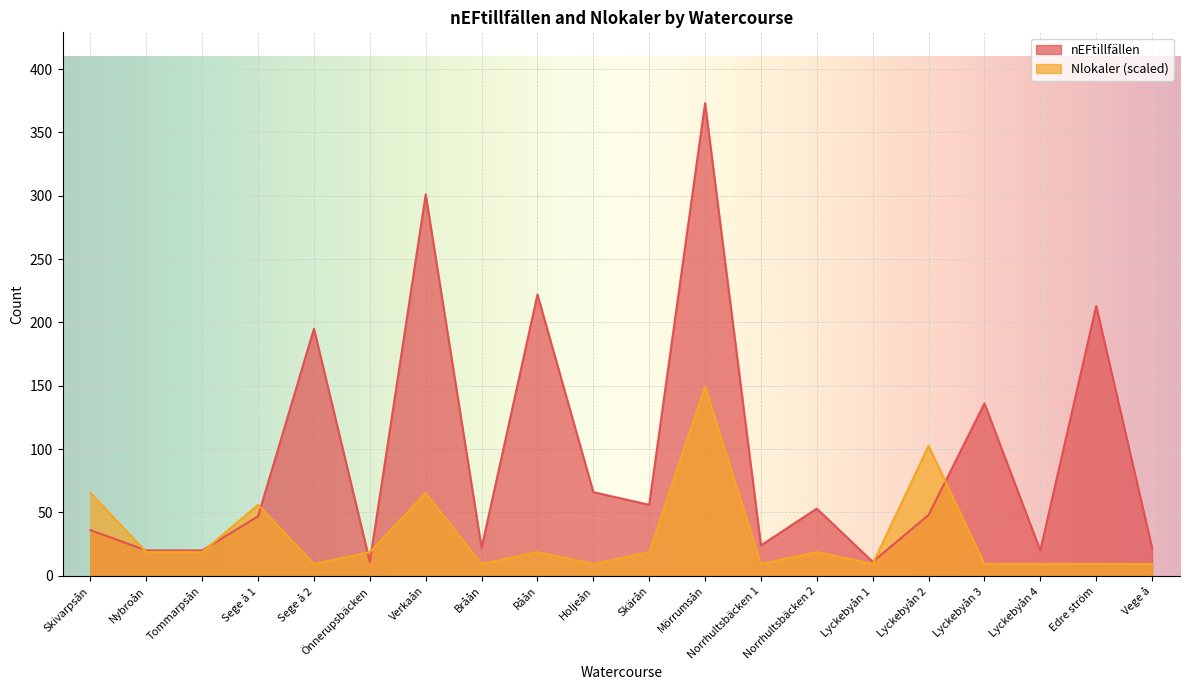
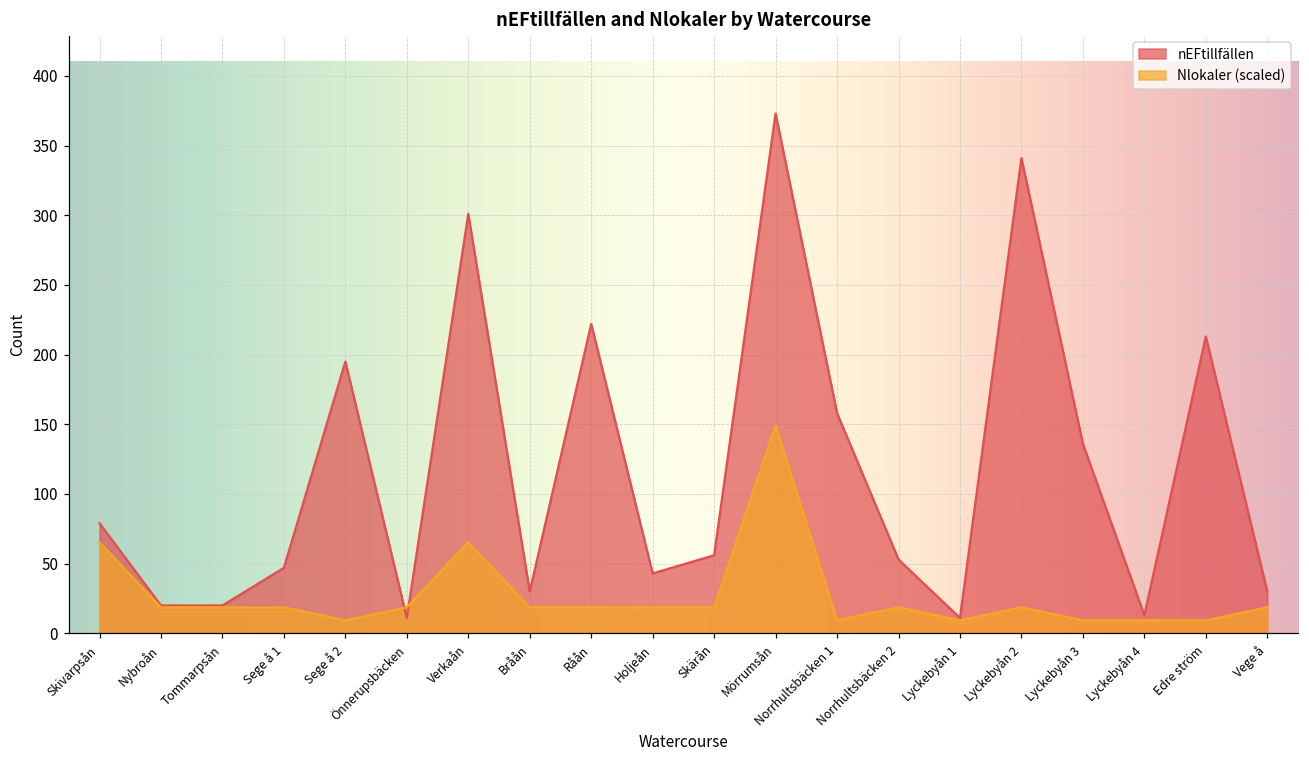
  {
    "nEFtillfällen": {
-     "Skivarpsån": 36,
+     "Skivarpsån": 79,
      "Sege å 1": 47,
      "Sege å 2": 195,
      "Önnerupsbäcken": 11,
      "Verkaån": 301,
-     "Bråån": 22,
+     "Bråån": 30,
      "Råån": 222,
-     "Holjeån": 66,
+     "Holjeån": 43,
      "Skärån": 56,
      "Mörrumsån": 373,
-     "Norrhultsbäcken 1": 24,
+     "Norrhultsbäcken 1": 158,
      "Norrhultsbäcken 2": 53,
-     "Lyckebyån 2": 48,
+     "Lyckebyån 2": 341,
      "Lyckebyån 3": 136,
-     "Lyckebyån 4": 20,
+     "Lyckebyån 4": 13,
      "Edre ström": 213,
-     "Vege å": 22
+     "Vege å": 30
    },
    "Nlokaler (scaled)": {
      "Skivarpsån": 65,
-     "Sege å 1": 56,
+     "Sege å 1": 19,
      "Sege å 2": 9,
      "Önnerupsbäcken": 19,
      "Verkaån": 65,
-     "Bråån": 9,
+     "Bråån": 19,
      "Råån": 19,
-     "Holjeån": 9,
+     "Holjeån": 19,
      "Skärån": 19,
      "Mörrumsån": 149,
      "Norrhultsbäcken 1": 9,
      "Norrhultsbäcken 2": 19,
-     "Lyckebyån 2": 103,
+     "Lyckebyån 2": 19,
      "Lyckebyån 3": 9,
      "Lyckebyån 4": 9,
      "Edre ström": 9,
-     "Vege å": 9
+     "Vege å": 19
    }
  }
